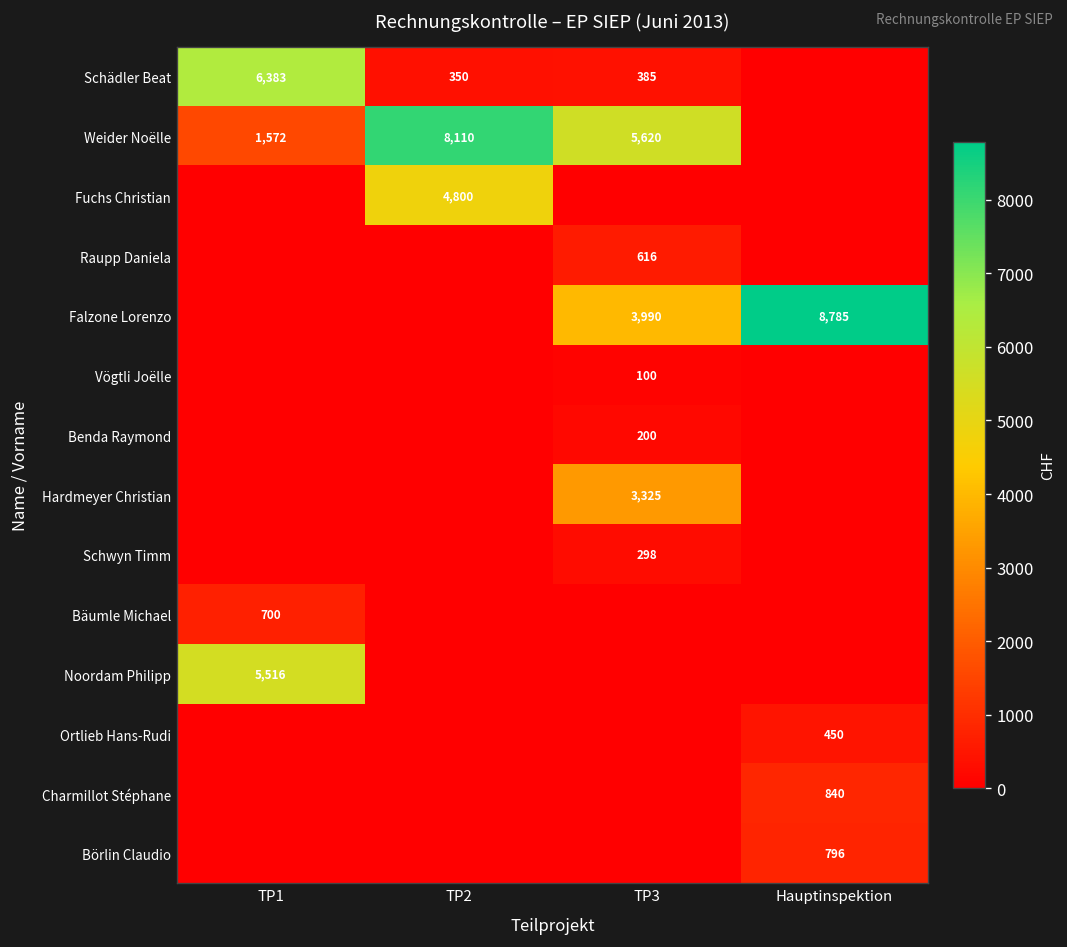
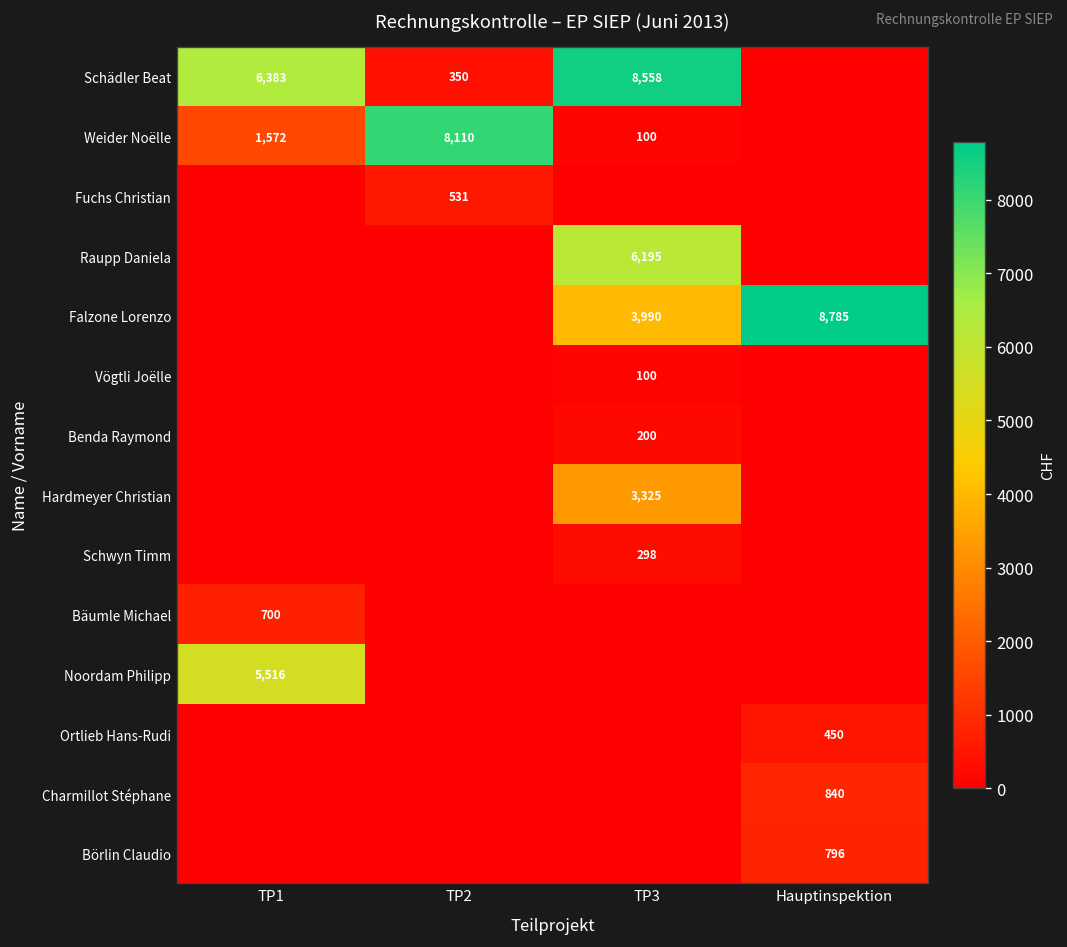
  {
    "Schädler Beat": {
      "TP1": "6,383",
      "TP2": "350",
-     "TP3": "385"
+     "TP3": "8,558"
    },
    "Weider Noëlle": {
      "TP1": "1,572",
      "TP2": "8,110",
-     "TP3": "5,620"
+     "TP3": "100"
    },
    "Fuchs Christian": {
-     "TP2": "4,800"
+     "TP2": "531"
    },
    "Raupp Daniela": {
-     "TP3": "616"
+     "TP3": "6,195"
    },
    "Falzone Lorenzo": {
      "TP3": "3,990",
      "Hauptinspektion": "8,785"
    },
    "Vögtli Joëlle": {
      "TP3": "100"
    },
    "Benda Raymond": {
      "TP3": "200"
    },
    "Hardmeyer Christian": {
      "TP3": "3,325"
    },
    "Schwyn Timm": {
      "TP3": "298"
    },
    "Bäumle Michael": {
      "TP1": "700"
    },
    "Noordam Philipp": {
      "TP1": "5,516"
    },
    "Ortlieb Hans-Rudi": {
      "Hauptinspektion": "450"
    },
    "Charmillot Stéphane": {
      "Hauptinspektion": "840"
    },
    "Börlin Claudio": {
      "Hauptinspektion": "796"
    }
  }
